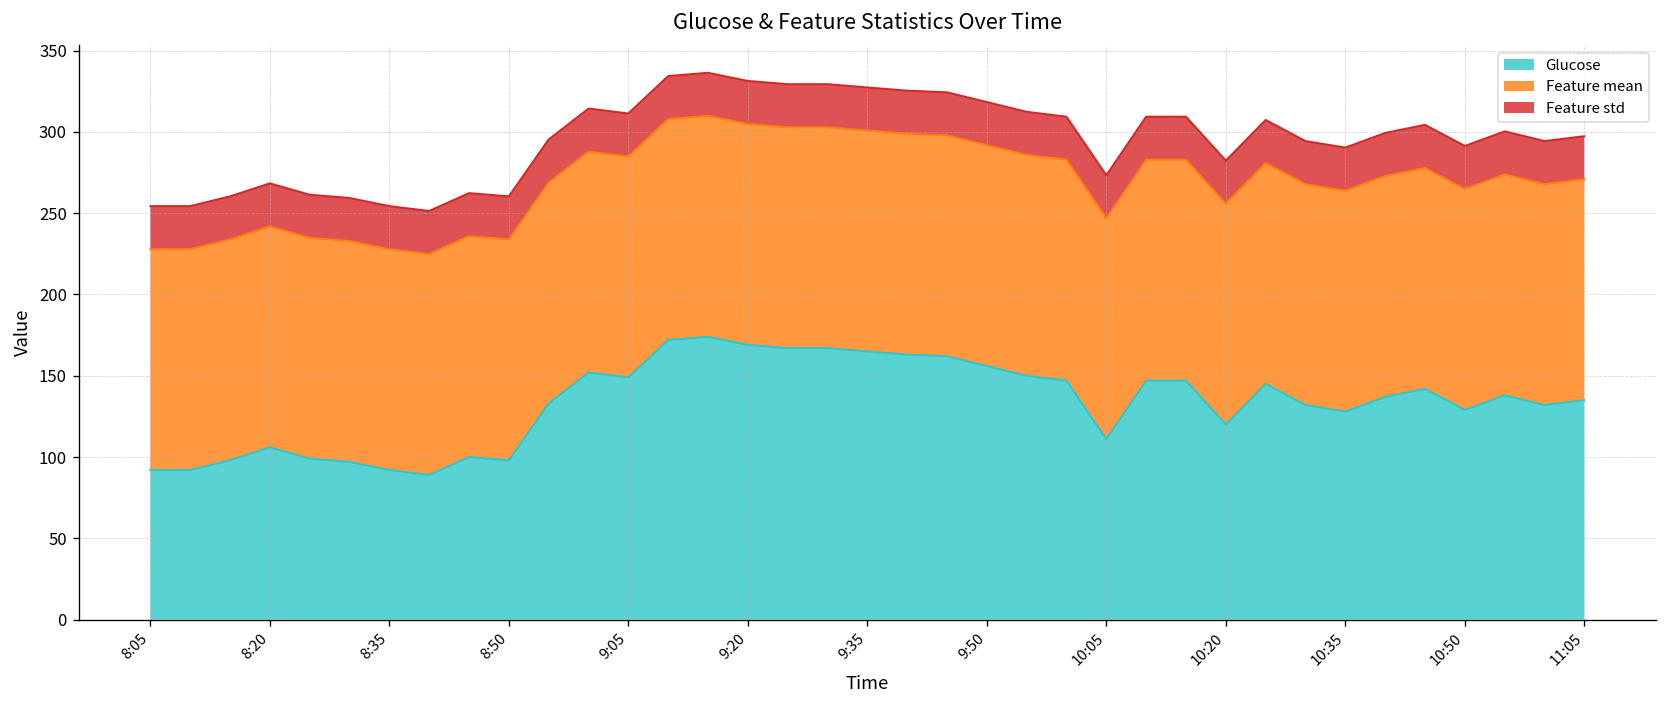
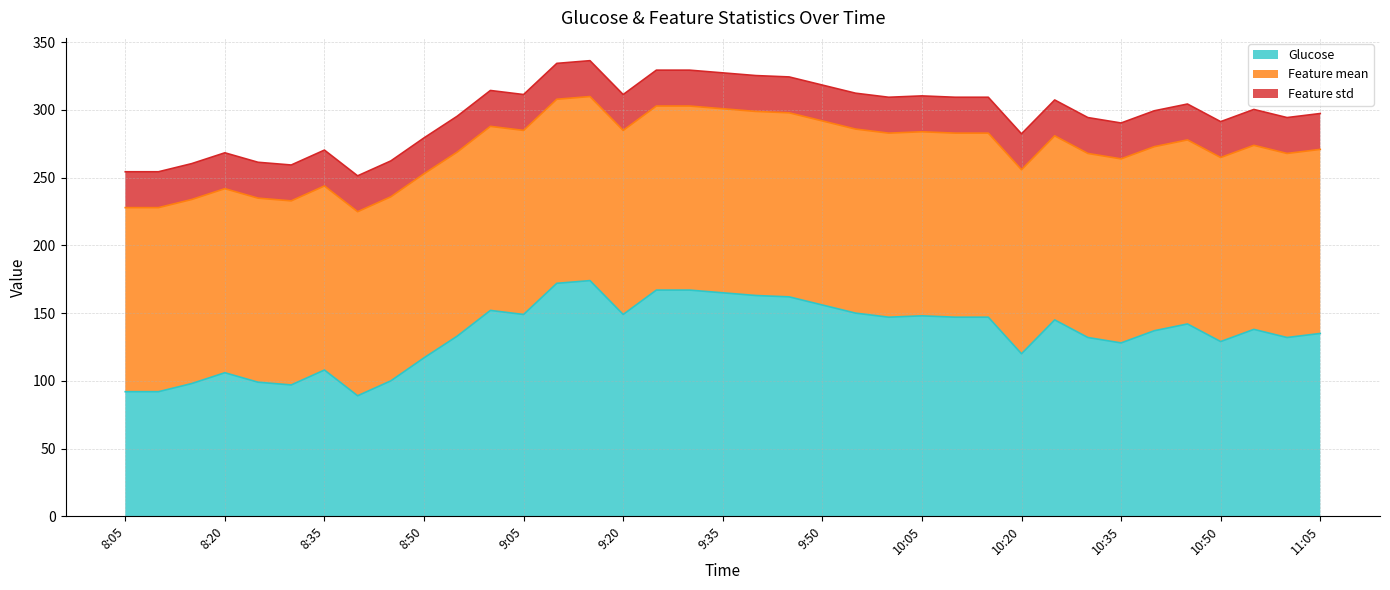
  {
    "Glucose": {
      "8:05": 92,
      "8:20": 106,
-     "8:35": 92,
-     "8:50": 98,
+     "8:35": 108,
+     "8:50": 117,
      "9:05": 149,
-     "9:20": 169,
+     "9:20": 149,
      "9:35": 165,
      "9:50": 156,
-     "10:05": 111,
+     "10:05": 148,
      "10:20": 120,
      "10:35": 128,
      "10:50": 129,
      "11:05": 135
    },
    "Feature mean": {
      "8:05": 136,
      "8:20": 136,
      "8:35": 136,
      "8:50": 136,
      "9:05": 136,
      "9:20": 136,
      "9:35": 136,
      "9:50": 136,
      "10:05": 136,
      "10:20": 136,
      "10:35": 136,
      "10:50": 136,
      "11:05": 136
    },
    "Feature std": {
      "8:05": 26,
      "8:20": 26,
      "8:35": 26,
      "8:50": 26,
      "9:05": 26,
      "9:20": 26,
      "9:35": 26,
      "9:50": 26,
      "10:05": 26,
      "10:20": 26,
      "10:35": 26,
      "10:50": 26,
      "11:05": 26
    }
  }
